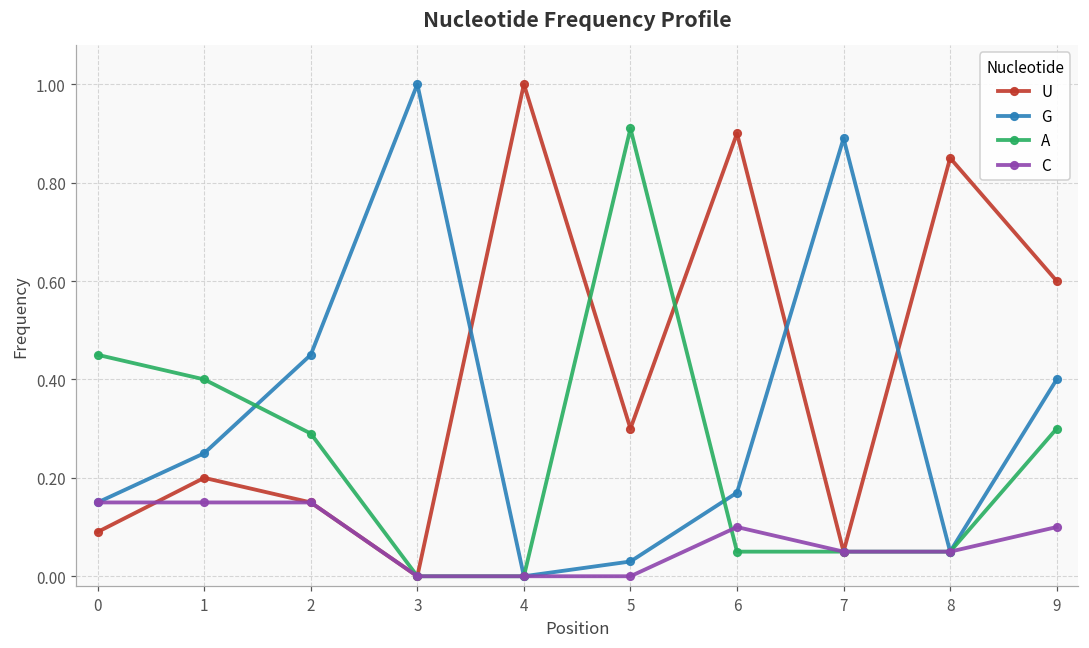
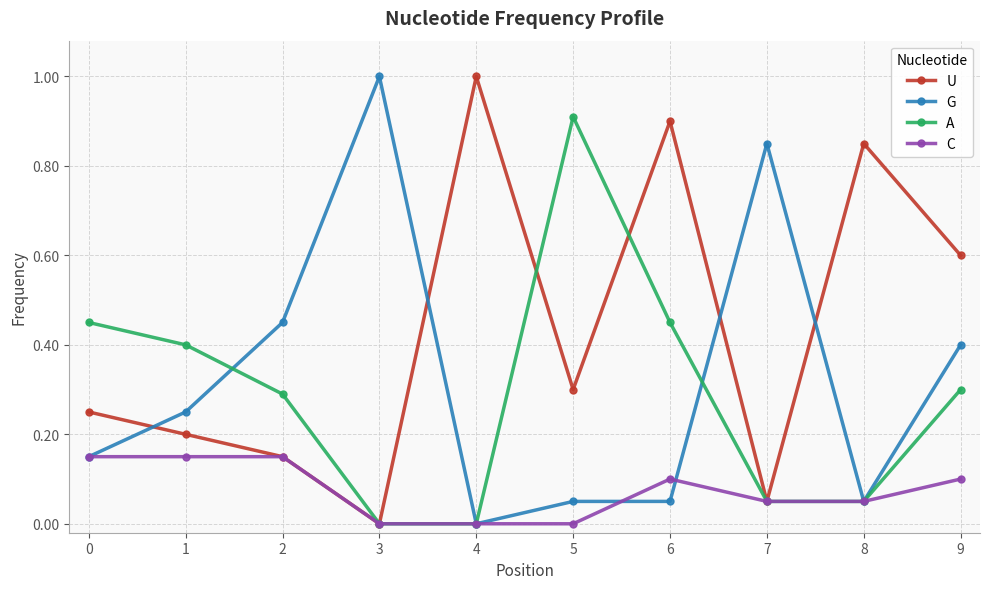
  {
    "U": {
-     "0": 0.09,
+     "0": 0.25,
      "1": 0.20,
      "4": 1.00,
      "5": 0.30,
      "6": 0.90,
      "8": 0.85,
      "9": 0.60
    },
    "G": {
      "1": 0.25,
      "2": 0.45,
      "3": 1.00,
-     "5": 0.03,
-     "6": 0.17,
-     "7": 0.89,
+     "5": 0.05,
+     "6": 0.05,
+     "7": 0.85,
      "9": 0.40
    },
    "A": {
      "0": 0.45,
      "1": 0.40,
      "2": 0.29,
      "5": 0.91,
-     "6": 0.05,
+     "6": 0.45,
      "9": 0.30
    },
    "C": {
      "1": 0.15,
      "5": 0.00,
      "6": 0.10,
      "9": 0.10
    }
  }
